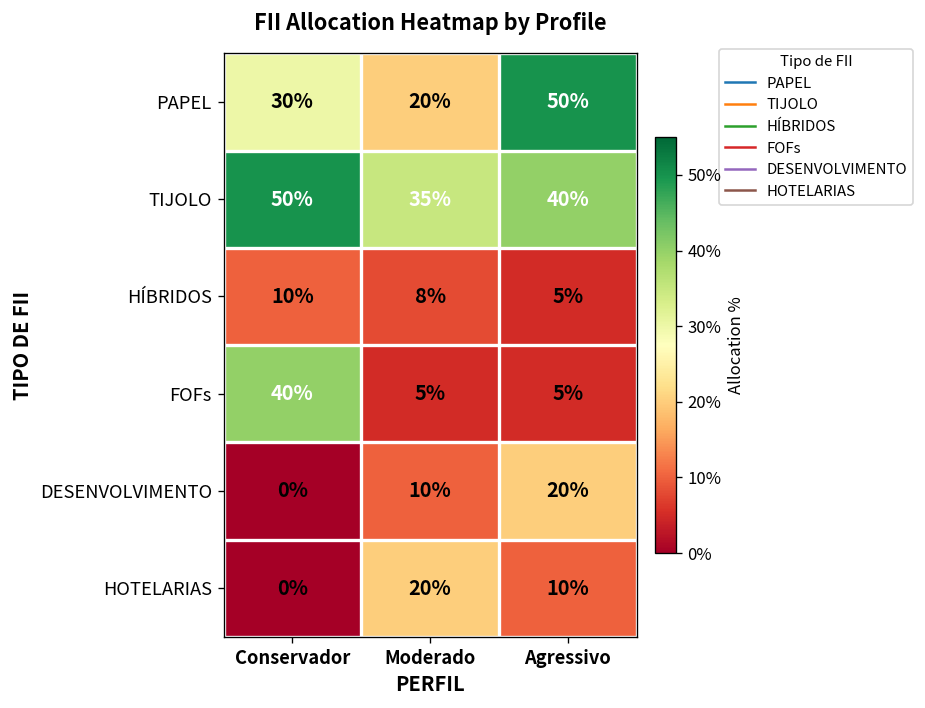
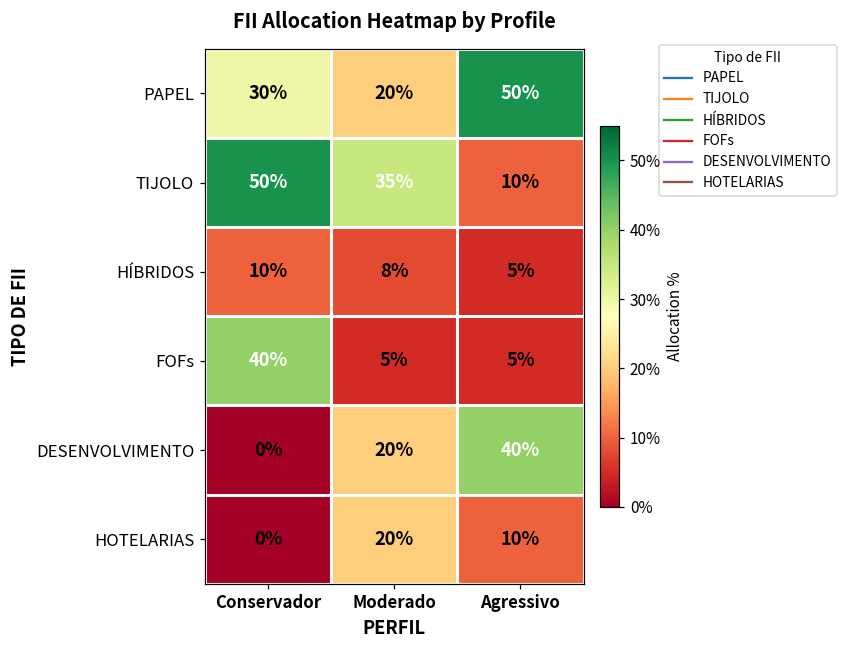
  {
    "PAPEL": {
      "Conservador": "30%",
      "Moderado": "20%",
      "Agressivo": "50%"
    },
    "TIJOLO": {
      "Conservador": "50%",
      "Moderado": "35%",
-     "Agressivo": "40%"
+     "Agressivo": "10%"
    },
    "HÍBRIDOS": {
      "Conservador": "10%",
      "Moderado": "8%",
      "Agressivo": "5%"
    },
    "FOFs": {
      "Conservador": "40%",
      "Moderado": "5%",
      "Agressivo": "5%"
    },
    "DESENVOLVIMENTO": {
      "Conservador": "0%",
-     "Moderado": "10%",
-     "Agressivo": "20%"
+     "Moderado": "20%",
+     "Agressivo": "40%"
    },
    "HOTELARIAS": {
      "Conservador": "0%",
      "Moderado": "20%",
      "Agressivo": "10%"
    }
  }
